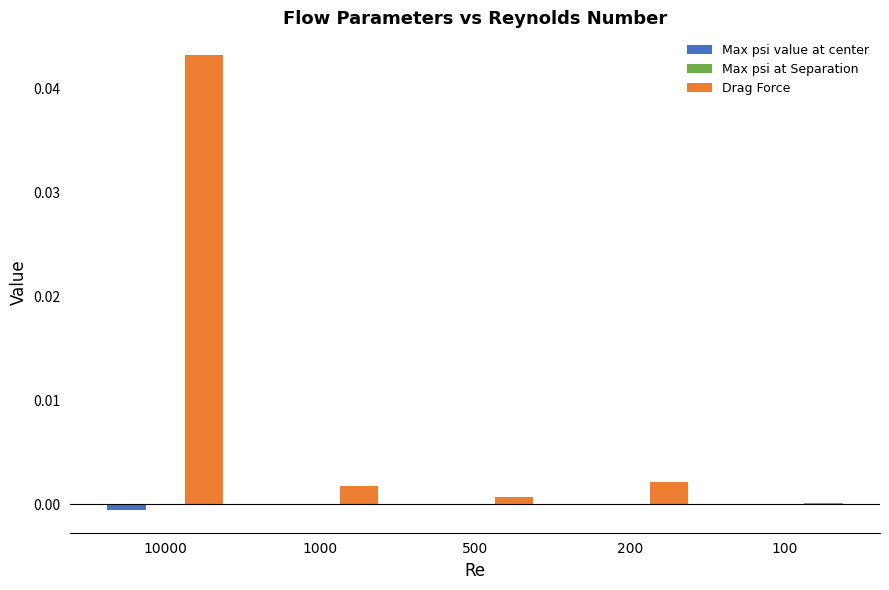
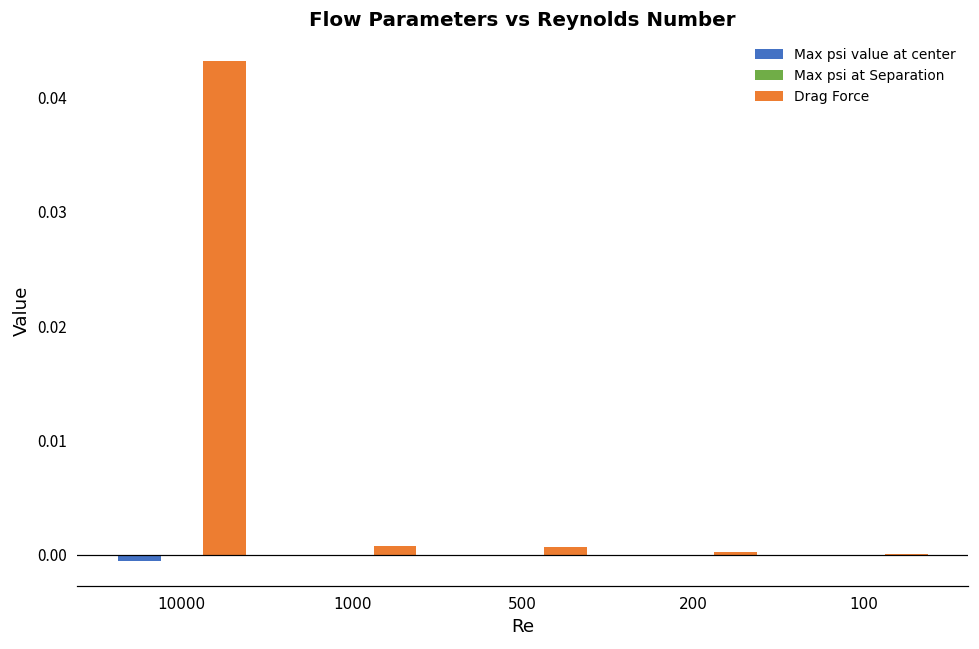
  {
    "Max psi value at center": {
      "10000": -0.0005
    },
    "Drag Force": {
      "10000": 0.0432,
-     "1000": 0.0018,
+     "1000": 0.0007,
      "500": 0.0007,
-     "200": 0.0021
+     "200": 0.0002
    }
  }
